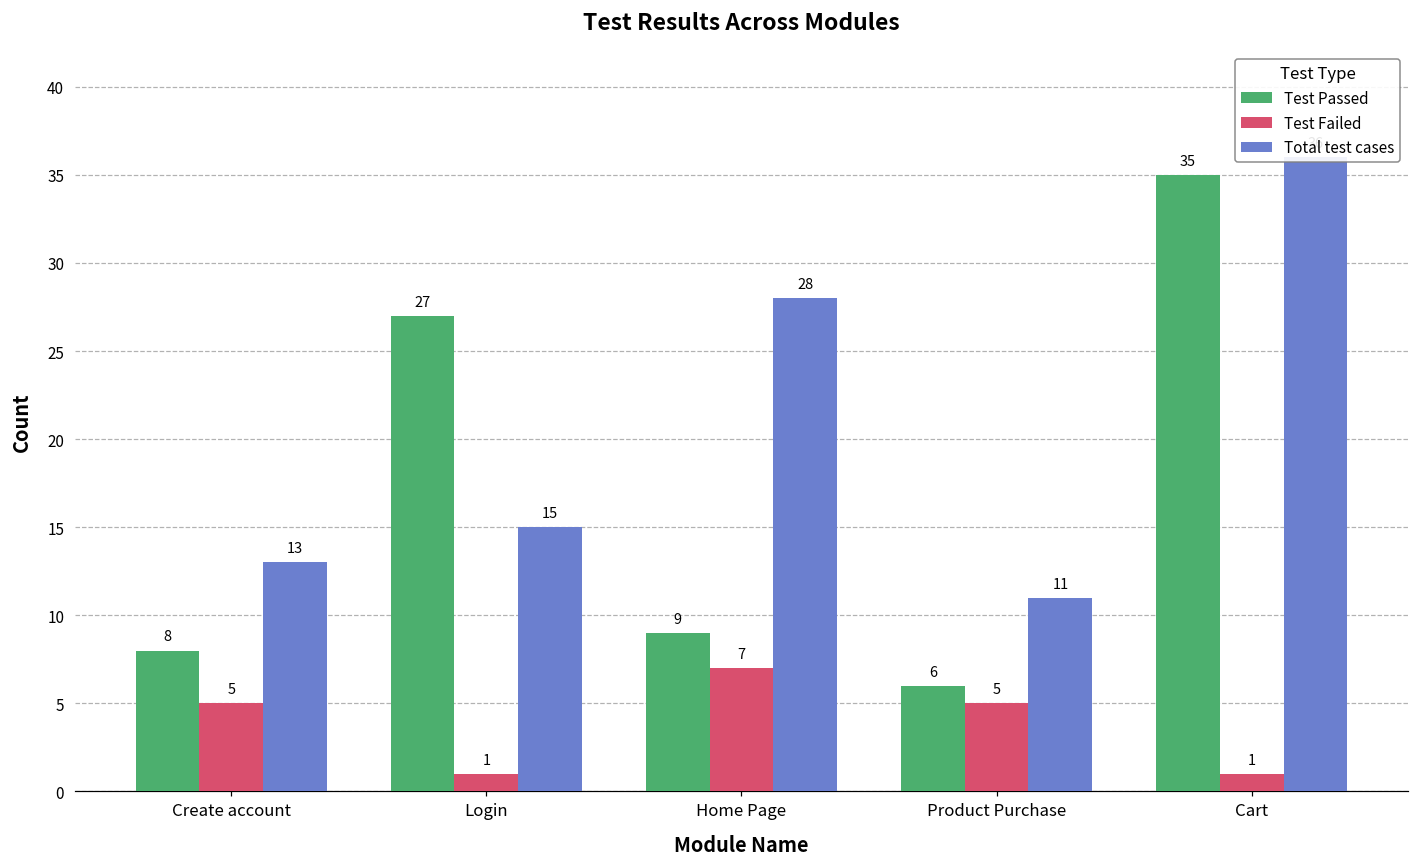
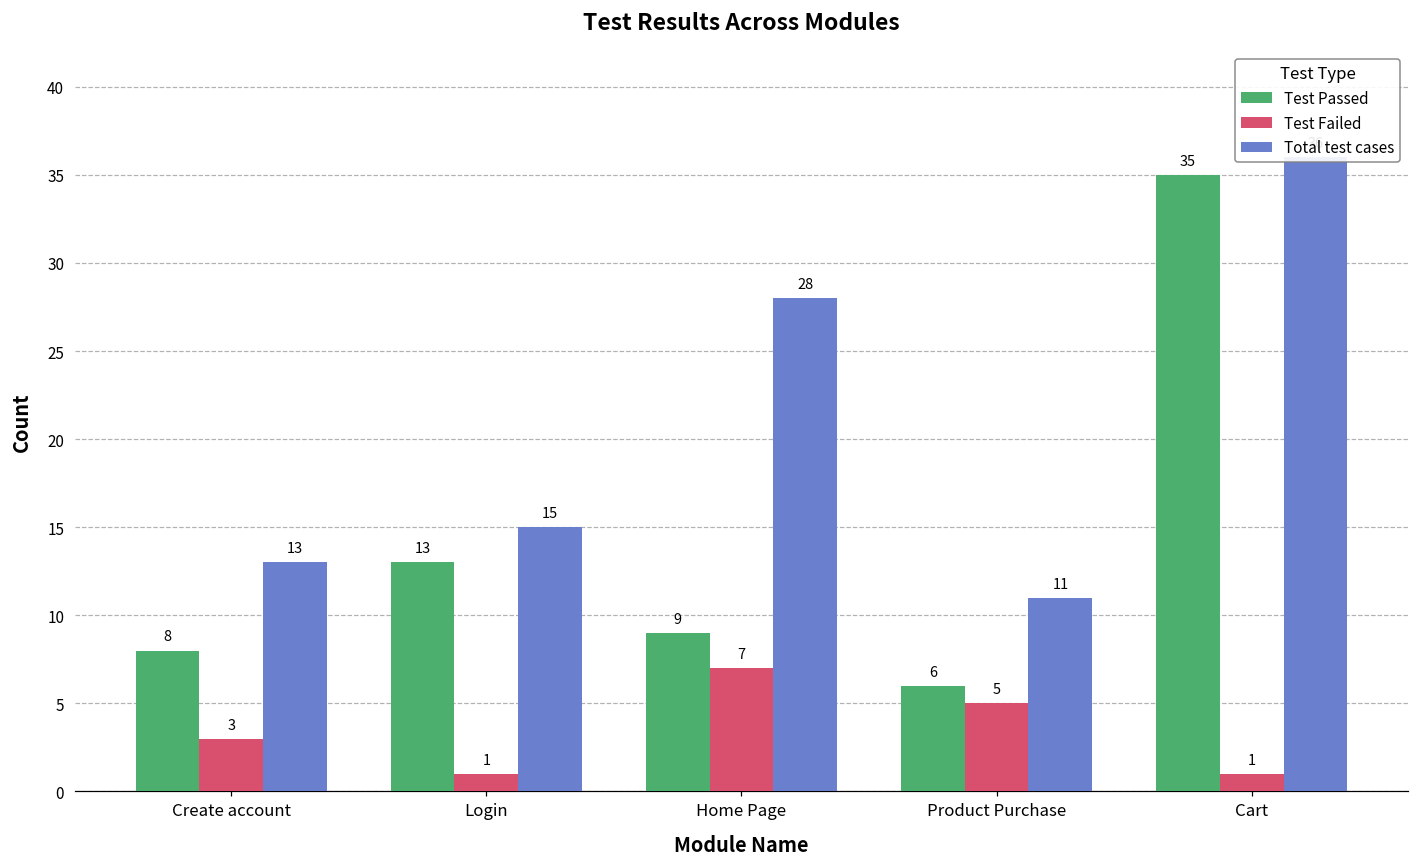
  {
    "Test Passed": {
      "Create account": 8,
-     "Login": 27,
+     "Login": 13,
      "Home Page": 9,
      "Product Purchase": 6,
      "Cart": 35
    },
    "Test Failed": {
-     "Create account": 5,
+     "Create account": 3,
      "Login": 1,
      "Home Page": 7,
      "Product Purchase": 5,
      "Cart": 1
    },
    "Total test cases": {
      "Create account": 13,
      "Login": 15,
      "Home Page": 28,
      "Product Purchase": 11
    }
  }
